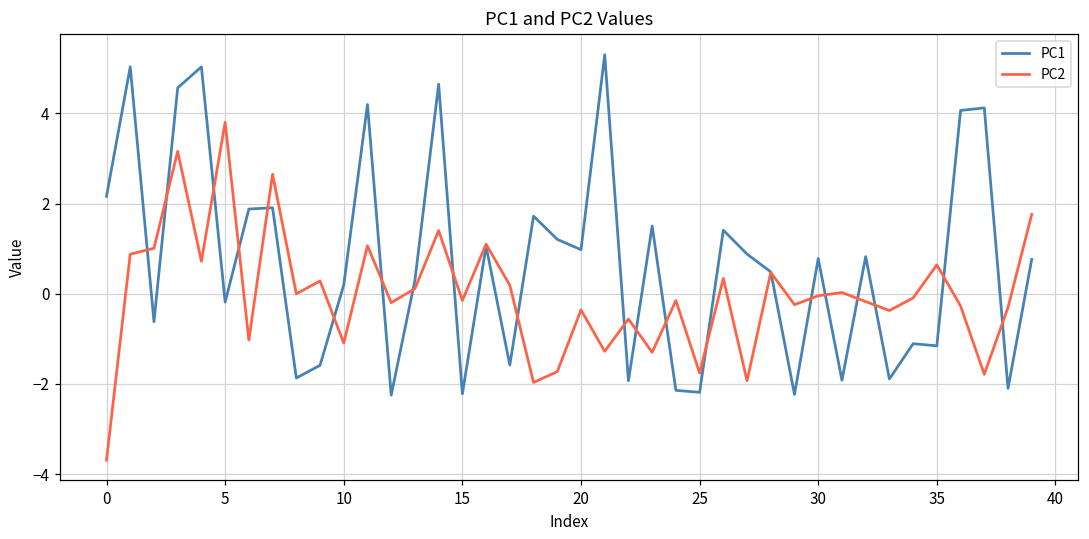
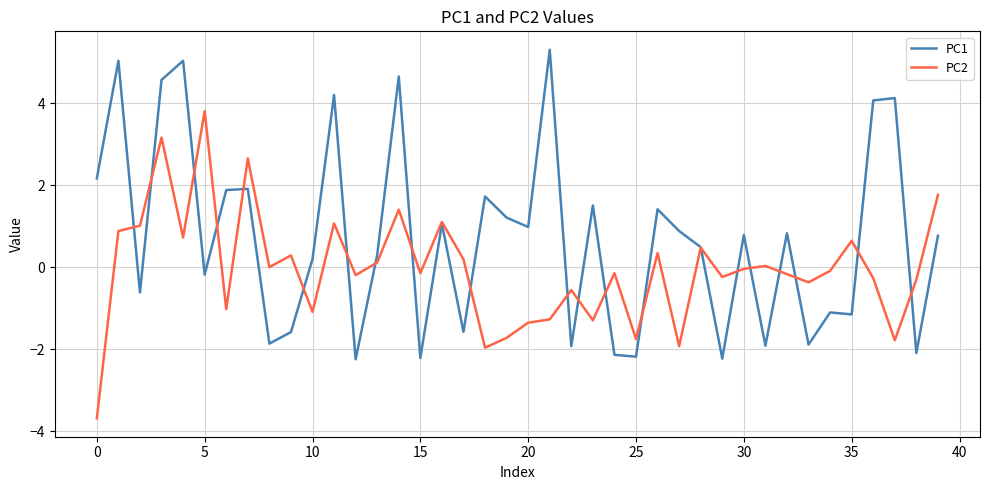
  {
    "PC1": {
      "0": 2.2,
      "5": -0.2,
      "10": 0.2,
      "15": -2.2,
      "20": 1.0,
      "25": -2.2,
      "30": 0.8,
      "35": -1.2
    },
    "PC2": {
      "0": -3.7,
      "5": 3.8,
      "10": -1.1,
      "15": -0.1,
-     "20": -0.4,
+     "20": -1.4,
      "25": -1.8,
      "30": 0.0,
      "35": 0.6
    }
  }
